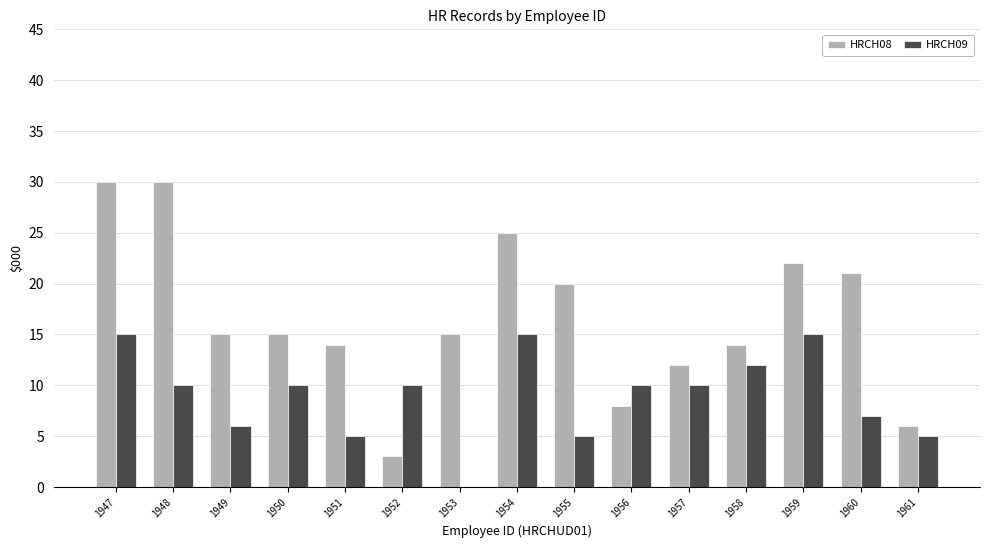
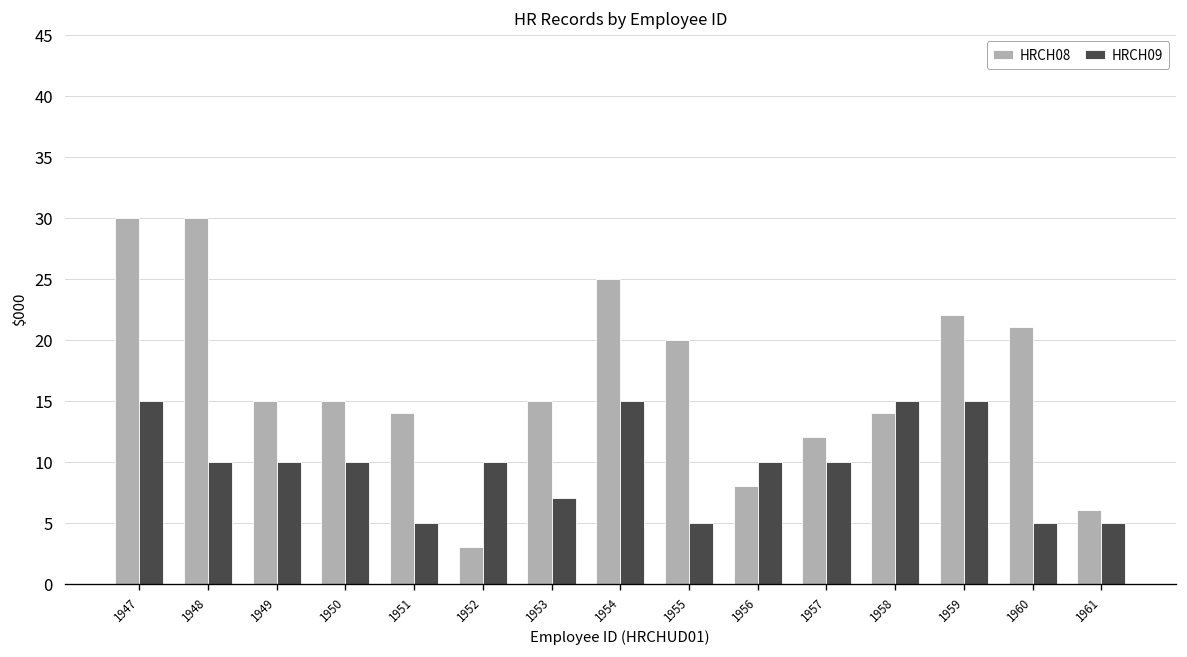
  {
    "HRCH08": {
      "1947": 30,
      "1948": 30,
      "1949": 15,
      "1950": 15,
      "1951": 14,
      "1952": 3,
      "1953": 15,
      "1954": 25,
      "1955": 20,
      "1956": 8,
      "1957": 12,
      "1958": 14,
      "1959": 22,
      "1960": 21,
      "1961": 6
    },
    "HRCH09": {
      "1947": 15,
      "1948": 10,
-     "1949": 6,
+     "1949": 10,
      "1950": 10,
      "1951": 5,
      "1952": 10,
-     "1953": 0,
+     "1953": 7,
      "1954": 15,
      "1955": 5,
      "1956": 10,
      "1957": 10,
-     "1958": 12,
+     "1958": 15,
      "1959": 15,
-     "1960": 7,
+     "1960": 5,
      "1961": 5
    }
  }
